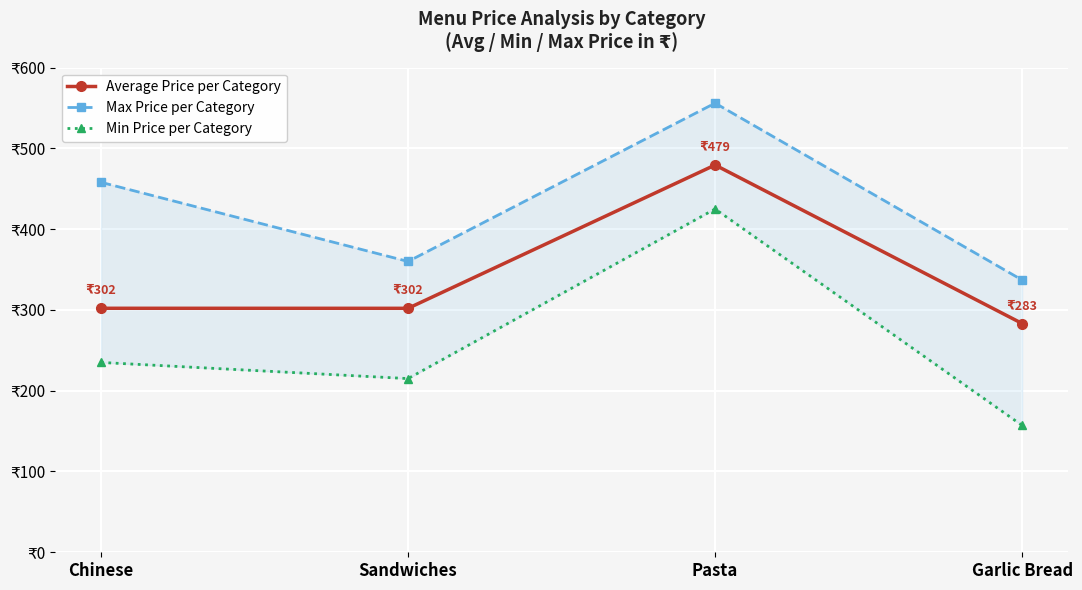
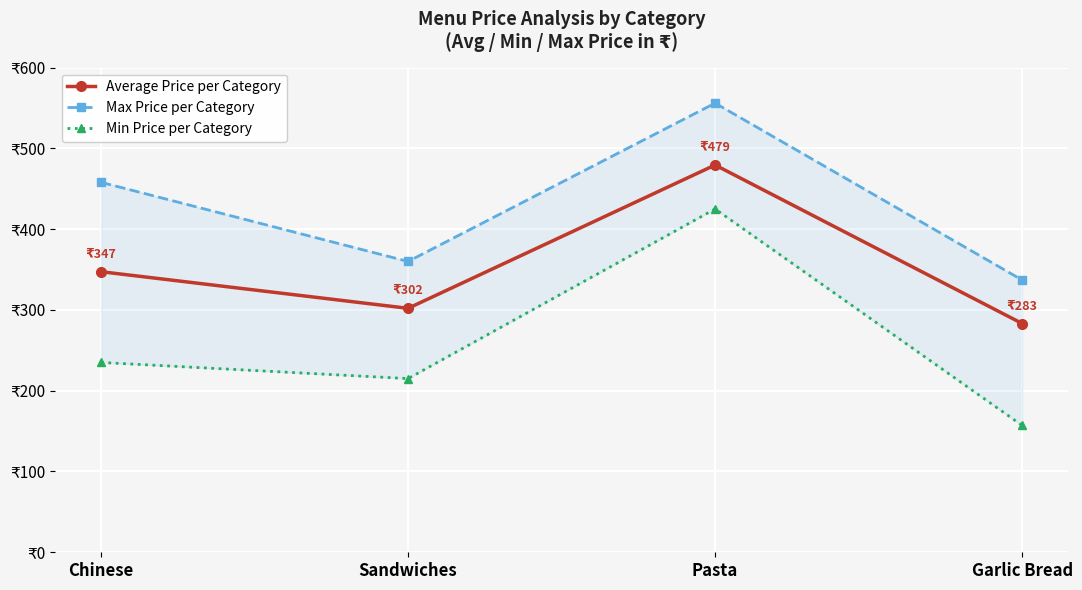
  {
    "Average Price per Category": {
-     "Chinese": "302",
+     "Chinese": "347",
      "Sandwiches": "302",
      "Pasta": "479",
      "Garlic Bread": "283"
    },
    "Max Price per Category": {
      "Chinese": "₹460",
      "Sandwiches": "₹360",
      "Pasta": "₹560",
      "Garlic Bread": "₹340"
    },
    "Min Price per Category": {
      "Chinese": "₹240",
      "Sandwiches": "₹220",
      "Pasta": "₹430",
      "Garlic Bread": "₹160"
    }
  }
